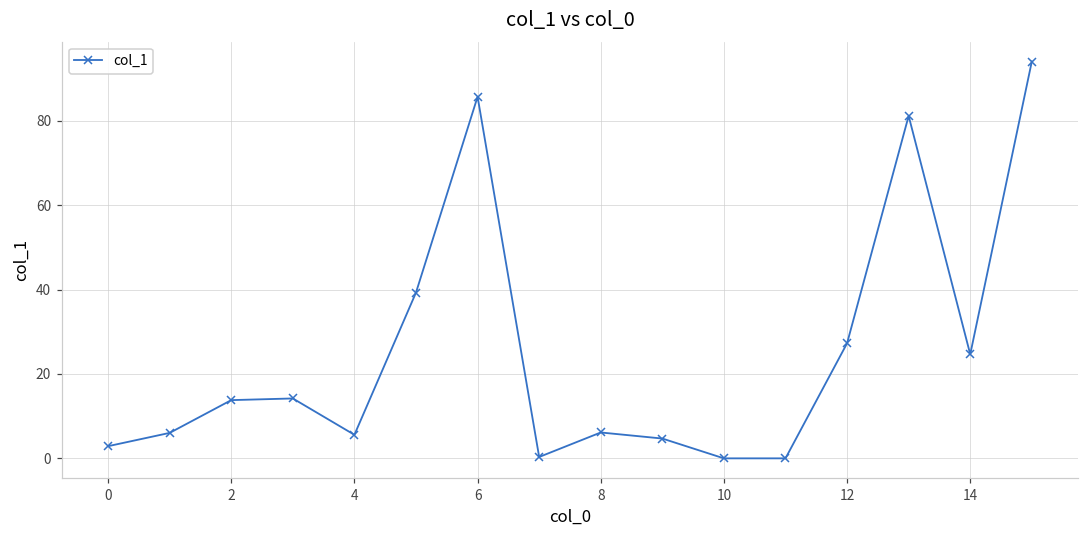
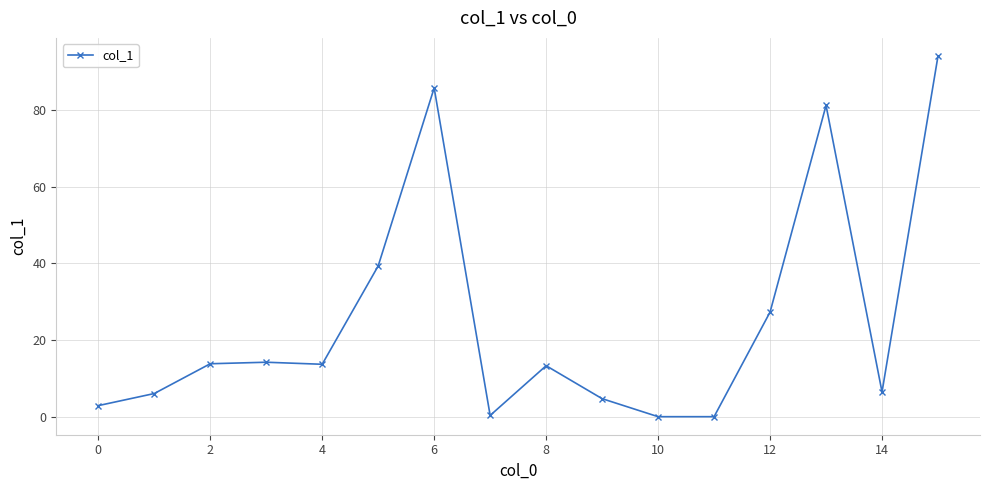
  {
    "0": 3,
    "2": 14,
-   "4": 6,
+   "4": 14,
    "6": 86,
-   "8": 6,
+   "8": 13,
    "10": 0,
    "12": 27,
-   "14": 25
+   "14": 6
  }
